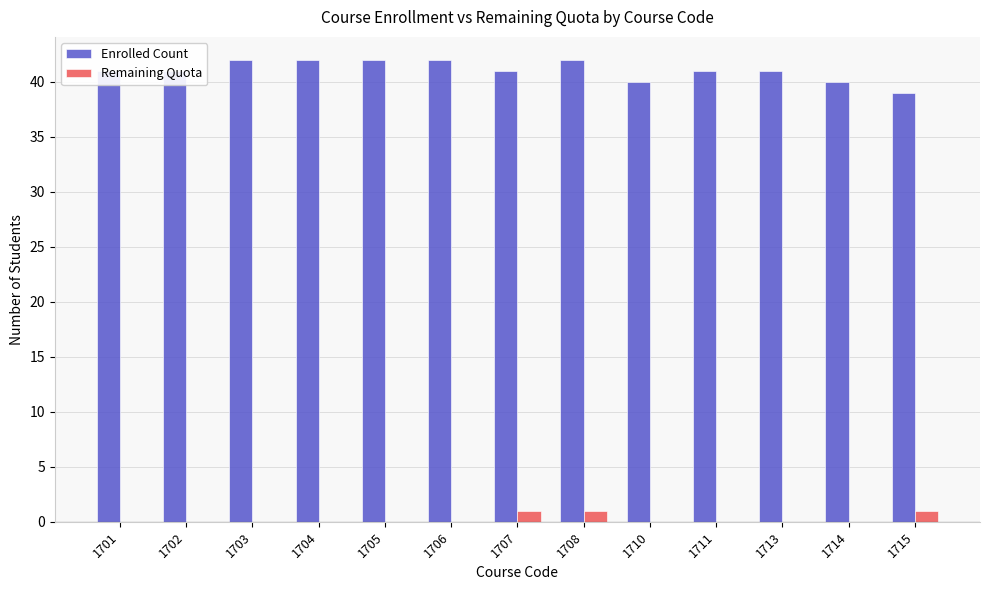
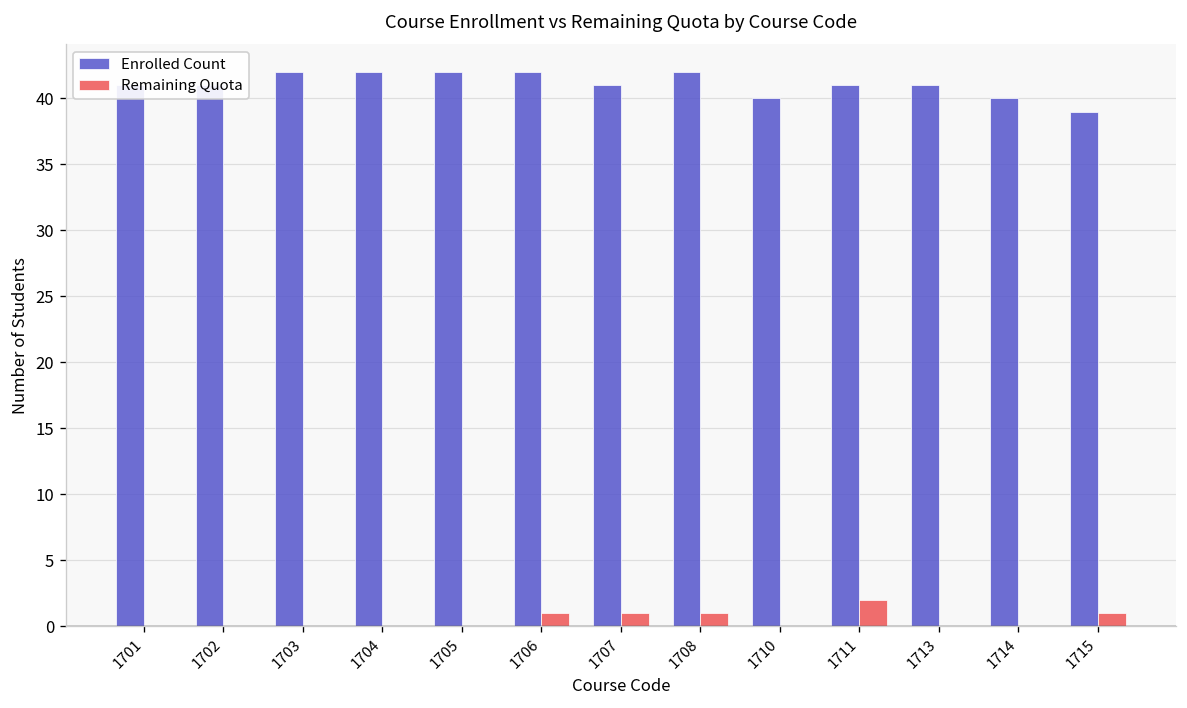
  {
    "Enrolled Count": {
      "1703": 42,
      "1704": 42,
      "1705": 42,
      "1706": 42,
      "1707": 41,
      "1708": 42,
      "1710": 40,
      "1711": 41,
      "1713": 41,
      "1714": 40,
      "1715": 39
    },
    "Remaining Quota": {
      "1701": 0,
      "1702": 0,
      "1703": 0,
      "1704": 0,
      "1705": 0,
-     "1706": 0,
+     "1706": 1,
      "1707": 1,
      "1708": 1,
      "1710": 0,
-     "1711": 0,
+     "1711": 2,
      "1713": 0,
      "1714": 0,
      "1715": 1
    }
  }
